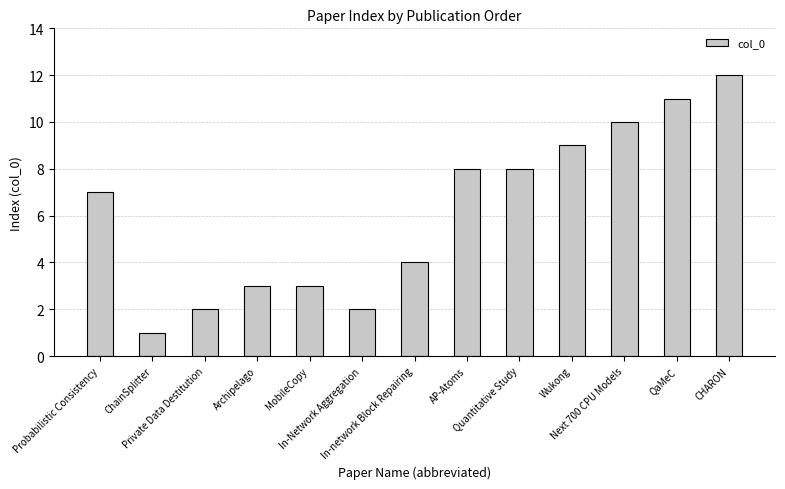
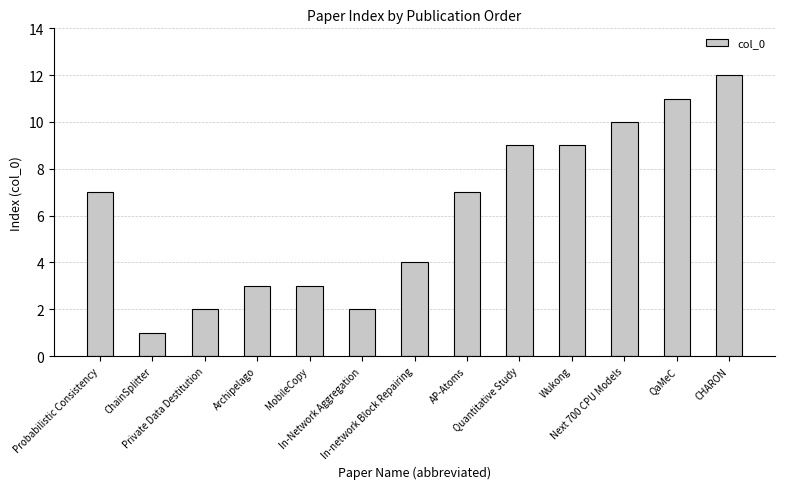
  {
    "Probabilistic Consistency": 7,
    "ChainSplitter": 1,
    "Private Data Destitution": 2,
    "Archipelago": 3,
    "MobileCopy": 3,
    "In-Network Aggregation": 2,
    "In-network Block Repairing": 4,
-   "AP-Atoms": 8,
-   "Quantitative Study": 8,
+   "AP-Atoms": 7,
+   "Quantitative Study": 9,
    "Wukong": 9,
    "Next 700 CPU Models": 10,
    "QaMeC": 11,
    "CHARON": 12
  }
